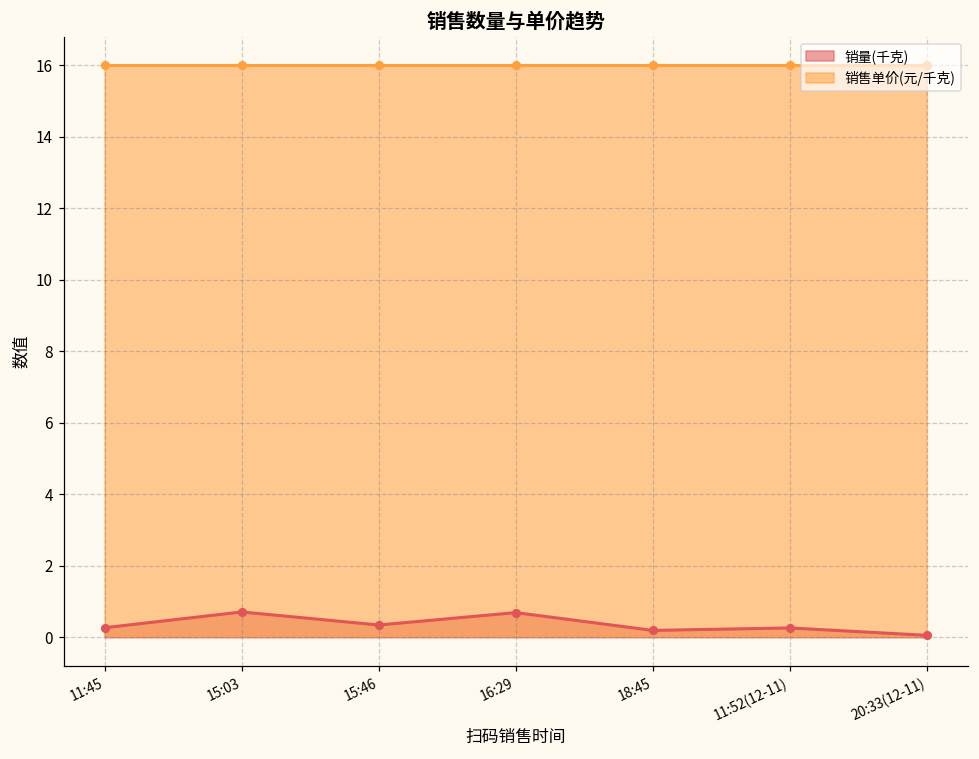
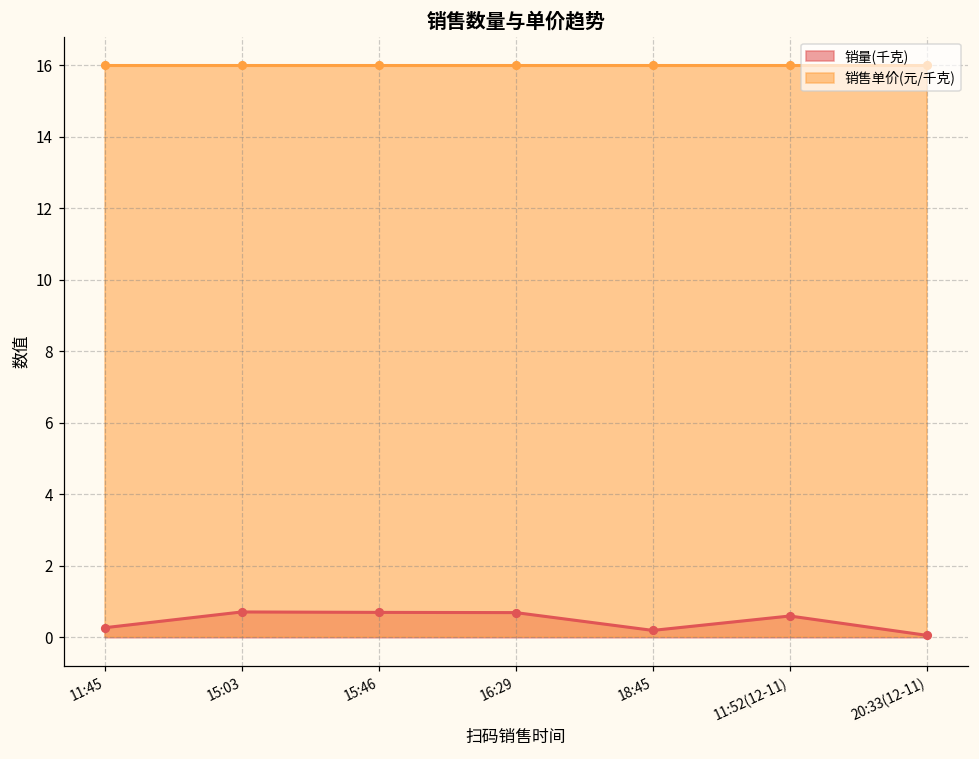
  {
    "销量(千克)": {
      "11:45": 0.3,
      "15:03": 0.7,
-     "15:46": 0.3,
+     "15:46": 0.7,
      "16:29": 0.7,
      "18:45": 0.2,
-     "11:52(12-11)": 0.3,
+     "11:52(12-11)": 0.6,
      "20:33(12-11)": 0.1
    },
    "销售单价(元/千克)": {
      "11:45": 16.0,
      "15:03": 16.0,
      "15:46": 16.0,
      "16:29": 16.0,
      "18:45": 16.0,
      "11:52(12-11)": 16.0
    }
  }
